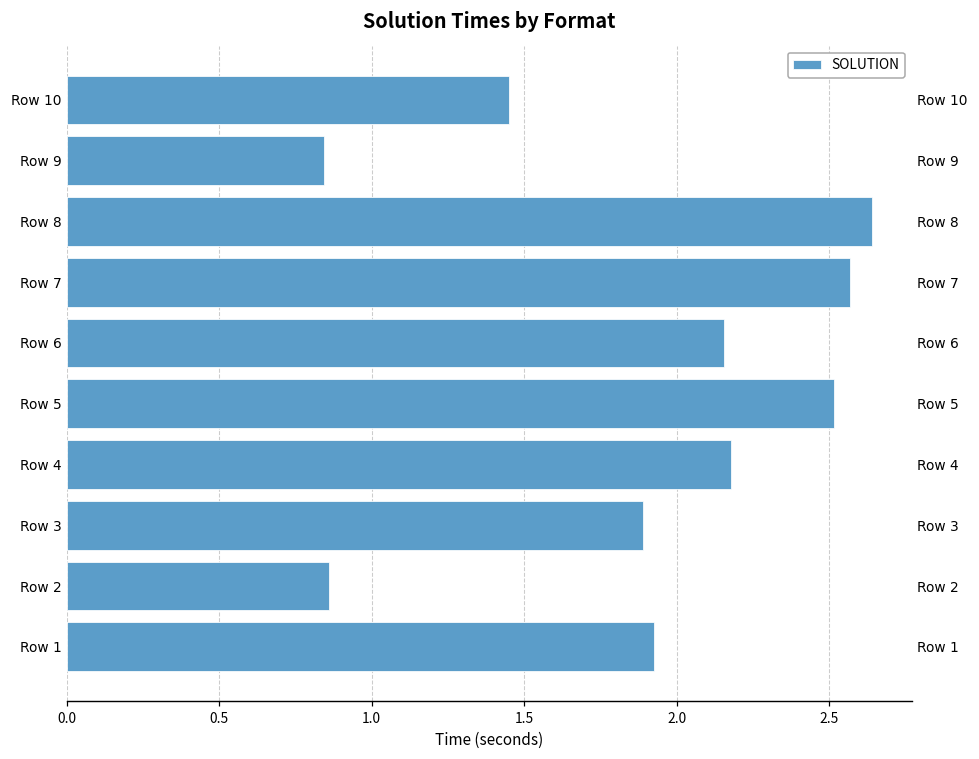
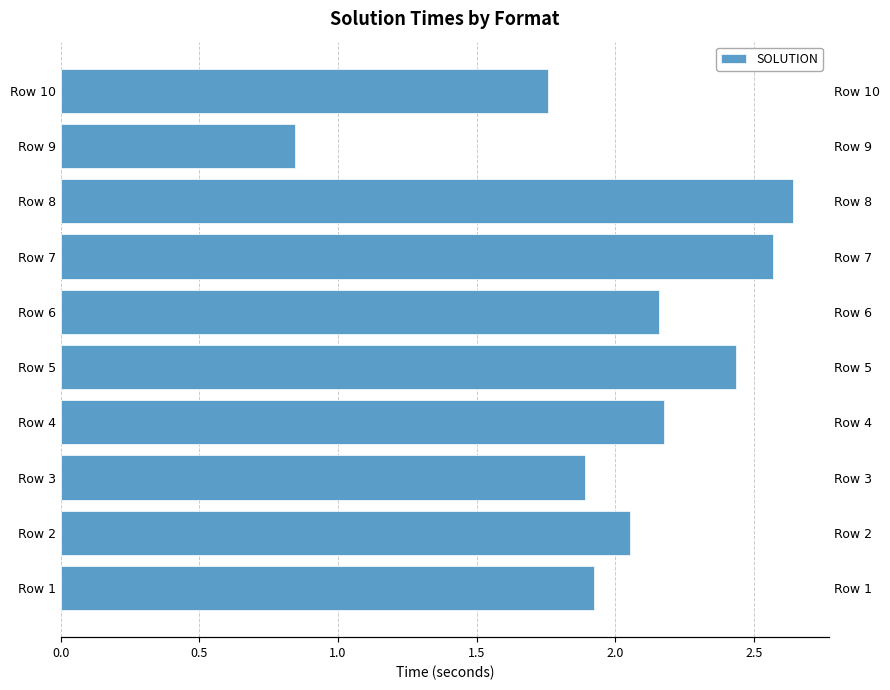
  {
-   "Row 10": 1.45,
+   "Row 10": 1.76,
    "Row 9": 0.84,
    "Row 8": 2.64,
    "Row 7": 2.57,
    "Row 6": 2.16,
-   "Row 5": 2.52,
+   "Row 5": 2.44,
    "Row 4": 2.18,
    "Row 3": 1.89,
-   "Row 2": 0.86,
+   "Row 2": 2.06,
    "Row 1": 1.92
  }
